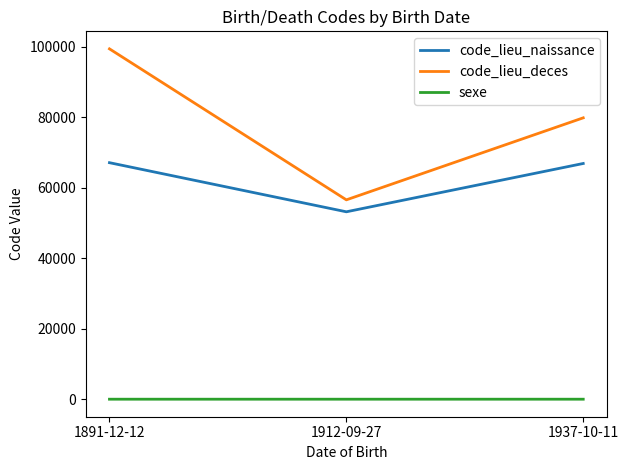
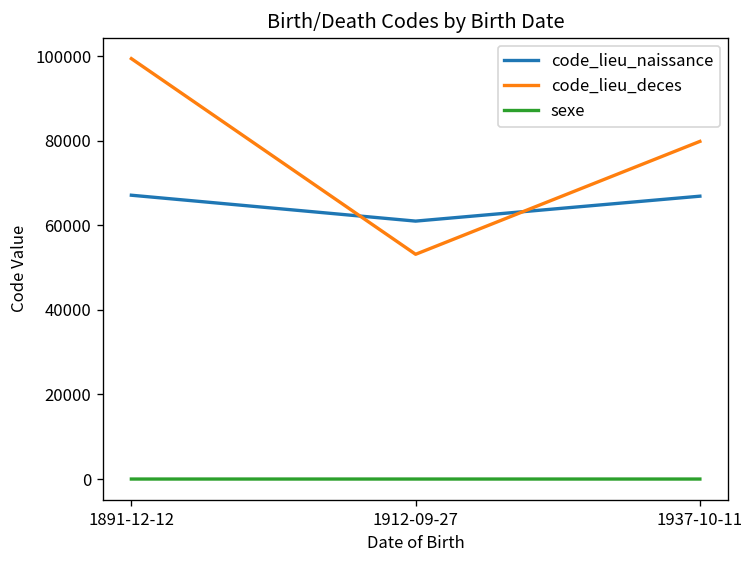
  {
    "code_lieu_naissance": {
      "1891-12-12": 67000,
-     "1912-09-27": 53000,
+     "1912-09-27": 61000,
      "1937-10-11": 67000
    },
    "code_lieu_deces": {
      "1891-12-12": 99000,
-     "1912-09-27": 57000,
+     "1912-09-27": 53000,
      "1937-10-11": 80000
    },
    "sexe": {
      "1891-12-12": 0,
      "1912-09-27": 0,
      "1937-10-11": 0
    }
  }
